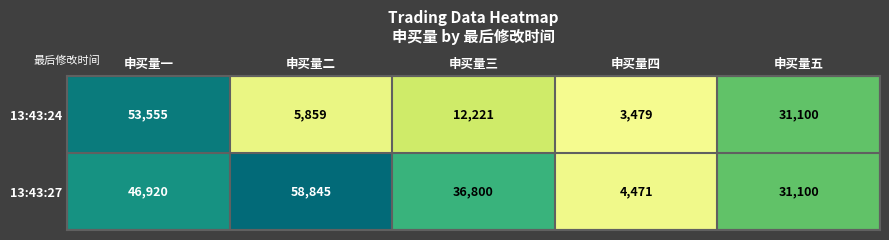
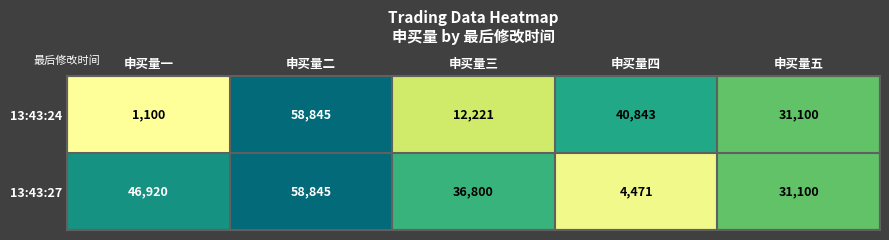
  {
    "13:43:24": {
-     "申买量一": "53,555",
-     "申买量二": "5,859",
+     "申买量一": "1,100",
+     "申买量二": "58,845",
      "申买量三": "12,221",
-     "申买量四": "3,479",
+     "申买量四": "40,843",
      "申买量五": "31,100"
    },
    "13:43:27": {
      "申买量一": "46,920",
      "申买量二": "58,845",
      "申买量三": "36,800",
      "申买量四": "4,471",
      "申买量五": "31,100"
    }
  }
